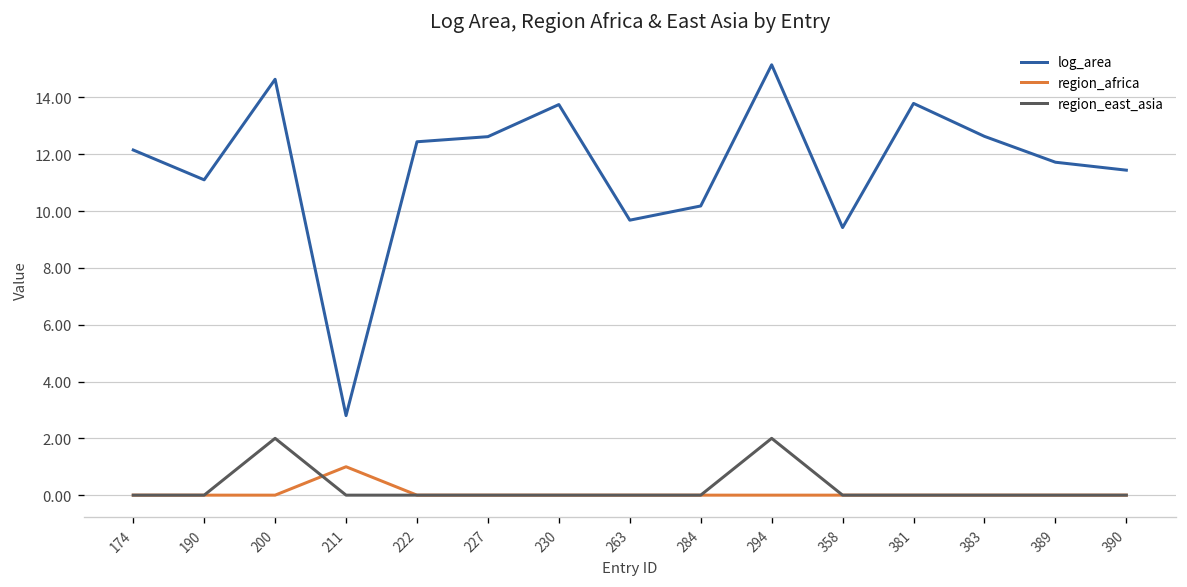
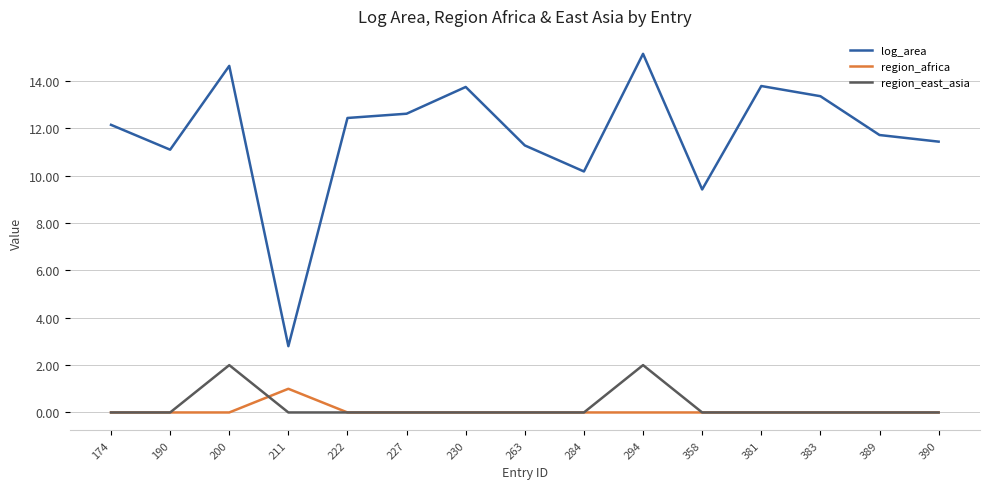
  {
    "log_area": {
      "174": 12.2,
      "190": 11.1,
      "200": 14.6,
      "211": 2.8,
      "222": 12.4,
      "227": 12.6,
      "230": 13.8,
-     "263": 9.7,
+     "263": 11.3,
      "284": 10.2,
      "294": 15.2,
      "358": 9.4,
      "381": 13.8,
-     "383": 12.6,
+     "383": 13.4,
      "389": 11.7,
      "390": 11.4
    },
    "region_africa": {
      "200": 0.0,
      "211": 1.0,
      "294": 0.0
    },
    "region_east_asia": {
      "200": 2.0,
      "211": 0.0,
      "294": 2.0
    }
  }
